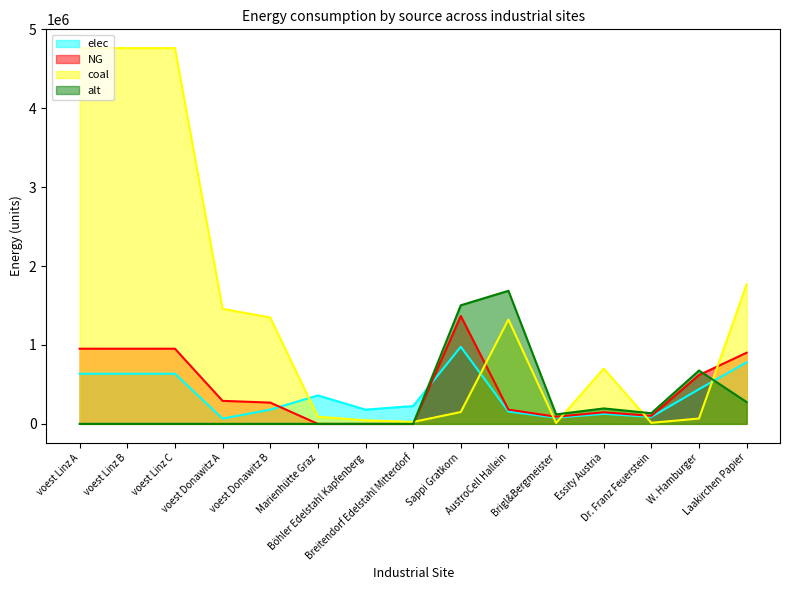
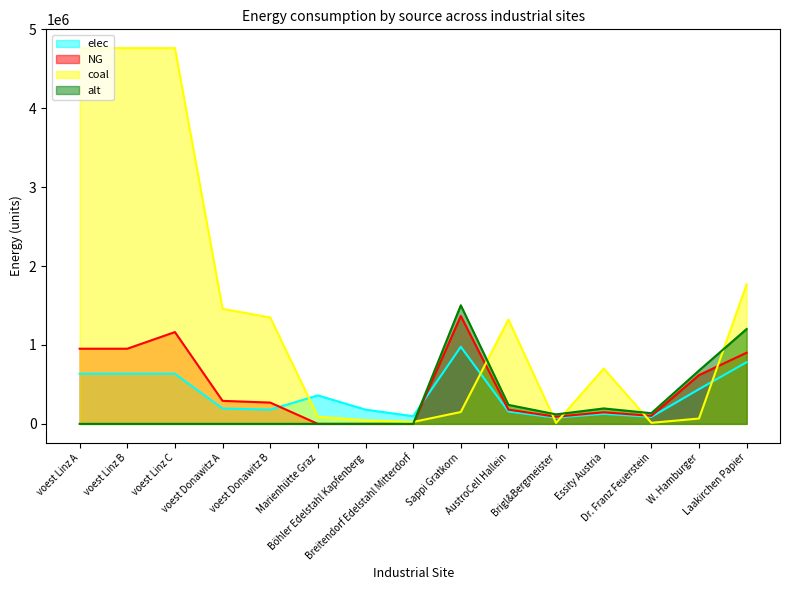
  {
    "elec": {
      "voest Linz A": 600000,
      "voest Linz B": 600000,
      "voest Linz C": 600000,
-     "voest Donawitz A": 100000,
+     "voest Donawitz A": 200000,
      "voest Donawitz B": 200000,
      "Marienhütte Graz": 400000,
      "Böhler Edelstahl Kapfenberg": 200000,
-     "Breitendorf Edelstahl Mitterdorf": 200000,
+     "Breitendorf Edelstahl Mitterdorf": 100000,
      "Sappi Gratkorn": 1000000,
      "W. Hamburger": 400000,
      "Laakirchen Papier": 800000
    },
    "NG": {
      "voest Linz A": 1000000,
      "voest Linz B": 1000000,
-     "voest Linz C": 1000000,
+     "voest Linz C": 1200000,
      "voest Donawitz A": 300000,
      "voest Donawitz B": 300000,
      "Sappi Gratkorn": 1400000,
      "W. Hamburger": 600000,
      "Laakirchen Papier": 900000
    },
    "coal": {
      "voest Linz B": 4800000,
      "voest Linz C": 4800000,
      "voest Donawitz A": 1500000,
      "voest Donawitz B": 1300000,
      "Marienhütte Graz": 100000,
      "Böhler Edelstahl Kapfenberg": 0,
      "Sappi Gratkorn": 200000,
      "AustroCell Hallein": 1300000,
      "Brigl&Bergmeister": 0,
      "Essity Austria": 700000,
      "Dr. Franz Feuerstein": 0,
      "W. Hamburger": 100000,
      "Laakirchen Papier": 1800000
    },
    "alt": {
      "voest Linz A": 0,
      "voest Linz B": 0,
      "voest Linz C": 0,
      "voest Donawitz A": 0,
      "voest Donawitz B": 0,
      "Sappi Gratkorn": 1500000,
-     "AustroCell Hallein": 1700000,
+     "AustroCell Hallein": 200000,
      "Essity Austria": 200000,
      "Dr. Franz Feuerstein": 100000,
      "W. Hamburger": 700000,
-     "Laakirchen Papier": 300000
+     "Laakirchen Papier": 1200000
    }
  }
